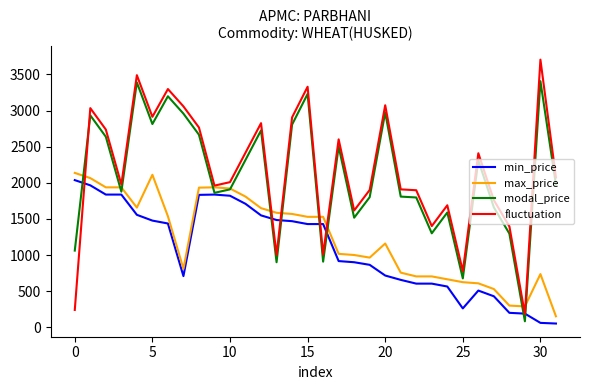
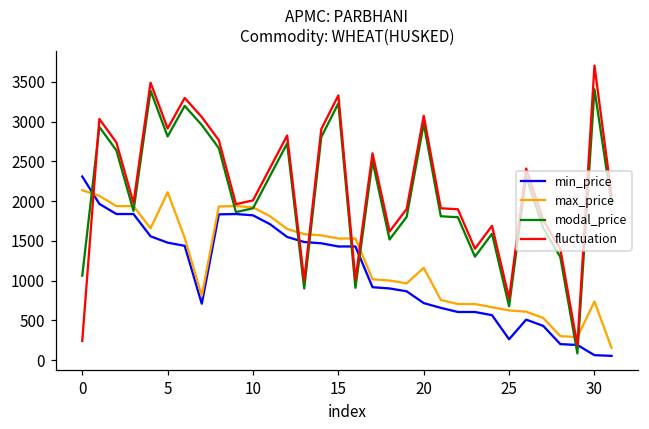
  {
    "min_price": {
-     "0": 2000,
+     "0": 2300,
      "5": 1500,
      "10": 1800,
      "15": 1400,
      "20": 700,
      "25": 300,
      "30": 100
    },
    "max_price": {
      "0": 2100,
      "5": 2100,
      "15": 1500,
      "20": 1200,
      "25": 600,
      "30": 700
    },
    "modal_price": {
      "0": 1100,
      "5": 2800,
      "15": 3200,
      "20": 3000,
      "25": 700,
      "30": 3400
    },
    "fluctuation": {
      "0": 200,
      "5": 2900,
      "10": 2000,
      "15": 3300,
      "20": 3100,
      "25": 800,
      "30": 3700
    }
  }
